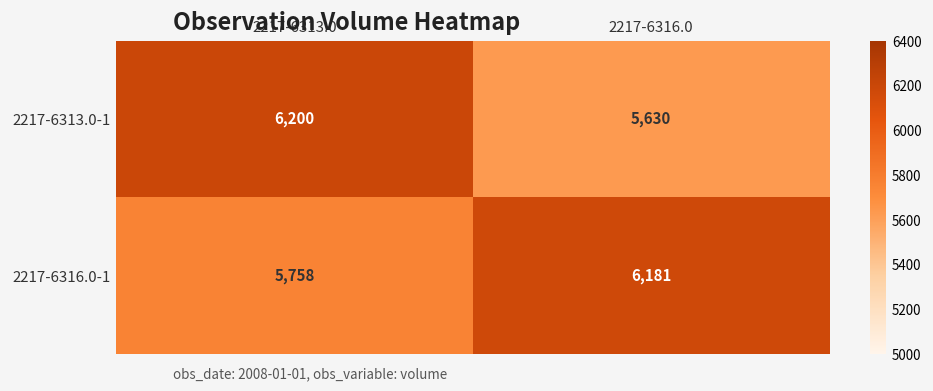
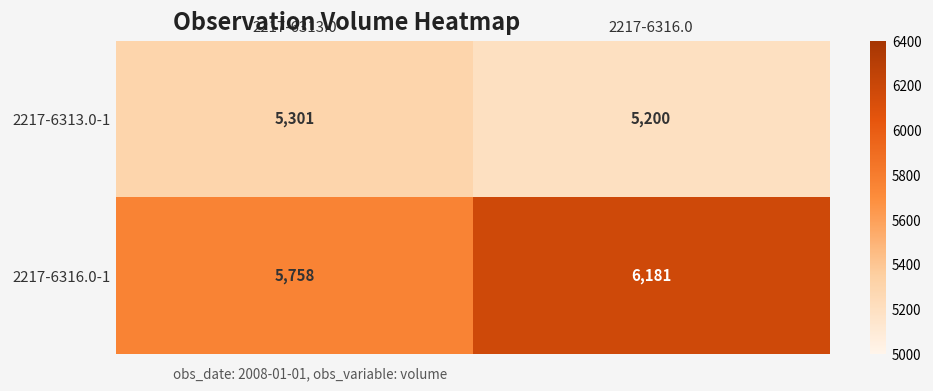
  {
    "2217-6313.0-1": {
-     "2217-6313.0": "6,200",
-     "2217-6316.0": "5,630"
+     "2217-6313.0": "5,301",
+     "2217-6316.0": "5,200"
    },
    "2217-6316.0-1": {
      "2217-6313.0": "5,758",
      "2217-6316.0": "6,181"
    }
  }
